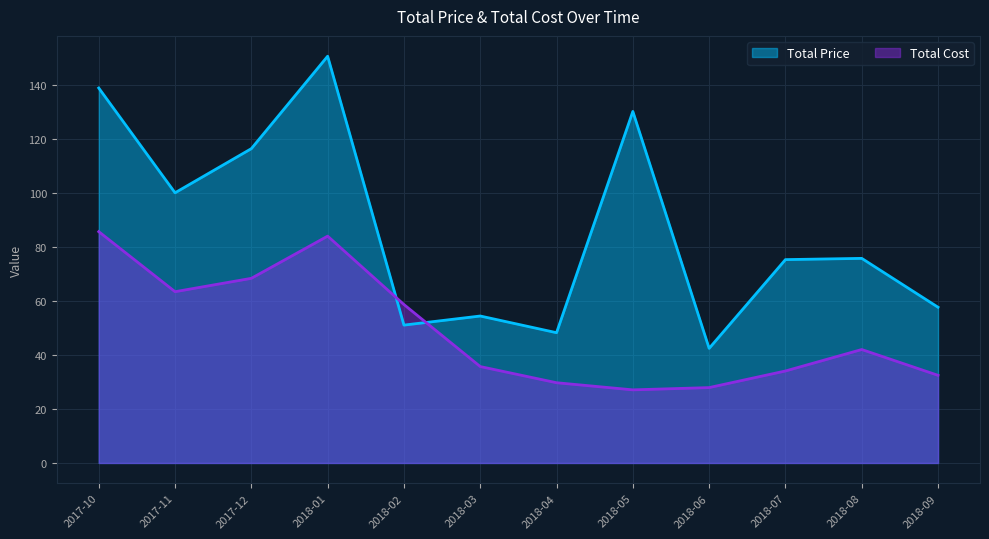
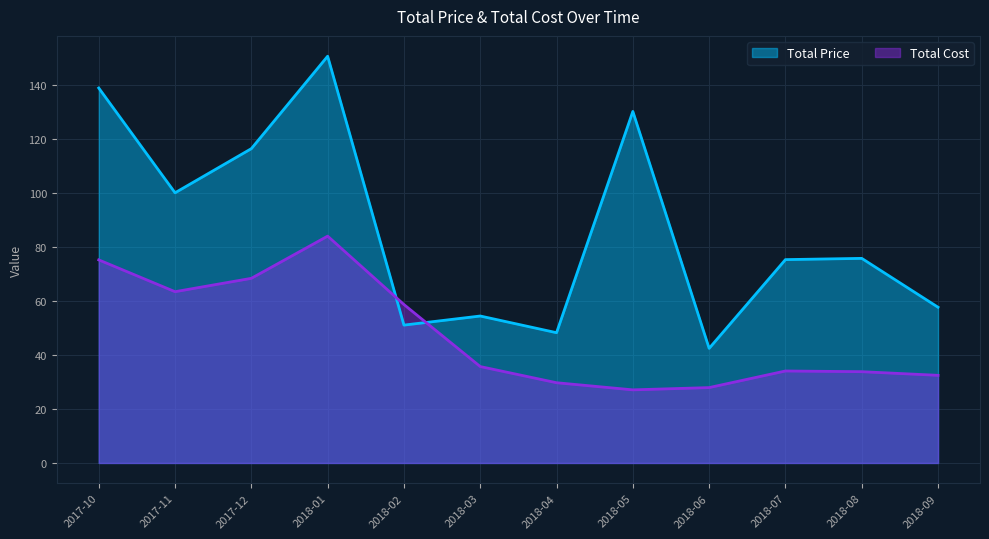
  {
    "Total Price": {
      "2017-10": 139,
      "2017-11": 100,
      "2017-12": 116,
      "2018-01": 151,
      "2018-02": 51,
      "2018-03": 54,
      "2018-04": 48,
      "2018-05": 130,
      "2018-06": 42,
      "2018-07": 75,
      "2018-08": 76,
      "2018-09": 58
    },
    "Total Cost": {
-     "2017-10": 86,
+     "2017-10": 75,
      "2017-11": 63,
      "2017-12": 68,
      "2018-01": 84,
      "2018-02": 59,
      "2018-03": 36,
      "2018-04": 30,
      "2018-05": 27,
      "2018-06": 28,
      "2018-07": 34,
-     "2018-08": 42,
+     "2018-08": 34,
      "2018-09": 32
    }
  }
